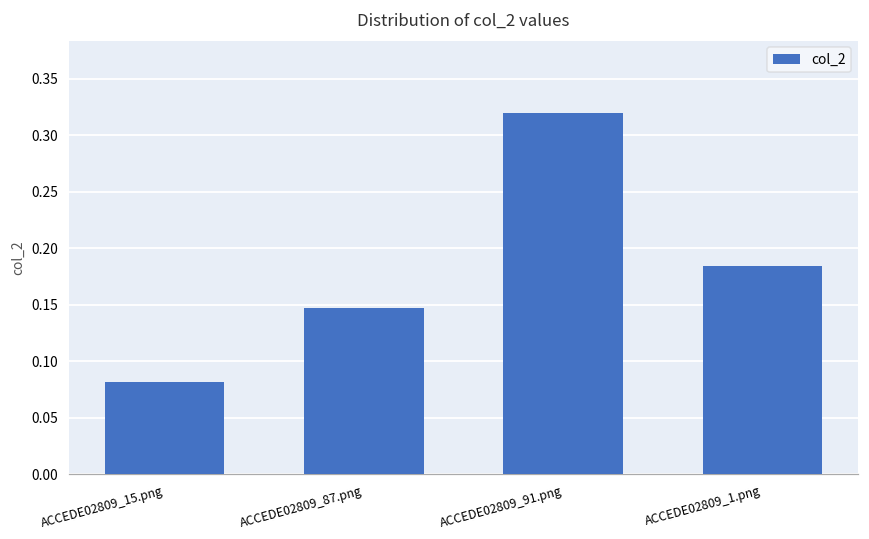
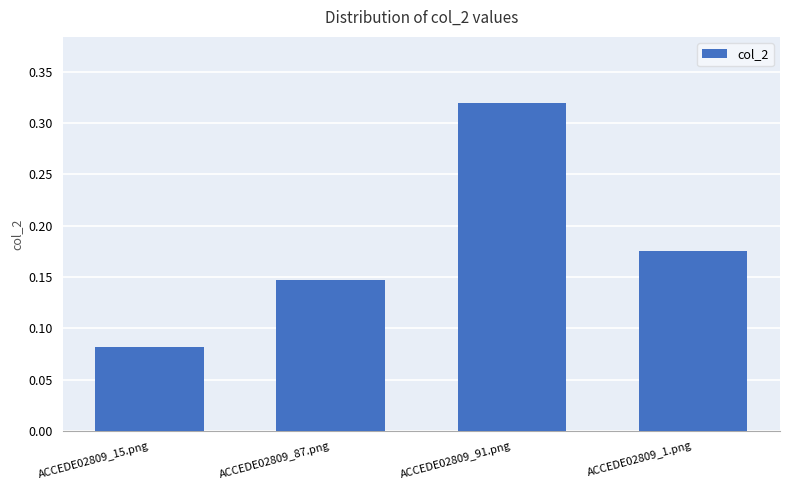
  {
    "ACCEDE02809_15.png": 0.082,
    "ACCEDE02809_87.png": 0.147,
    "ACCEDE02809_91.png": 0.320,
-   "ACCEDE02809_1.png": 0.184
+   "ACCEDE02809_1.png": 0.175
  }
